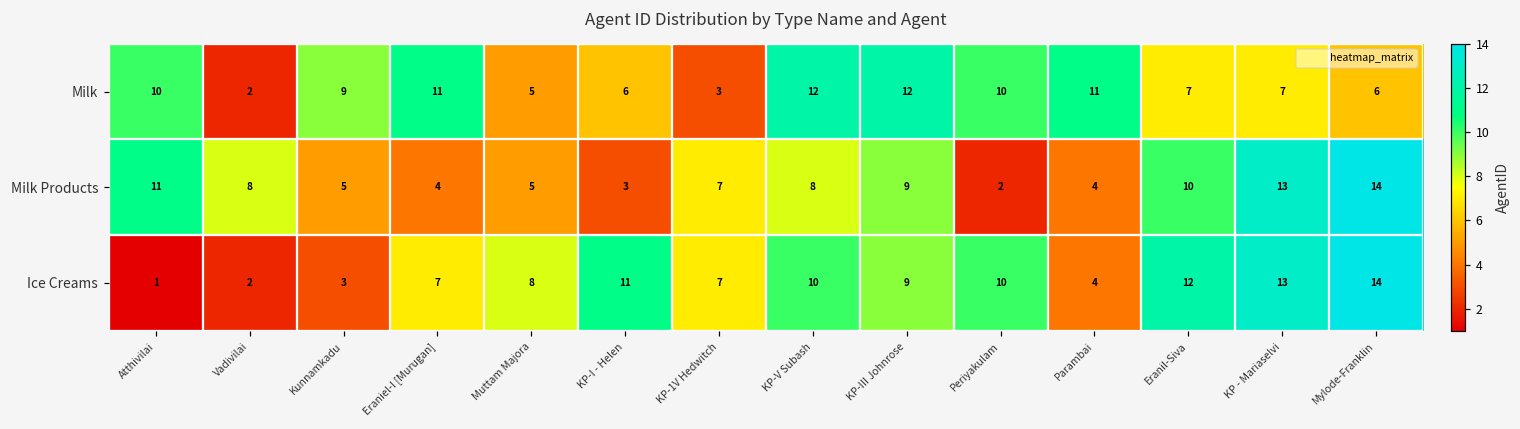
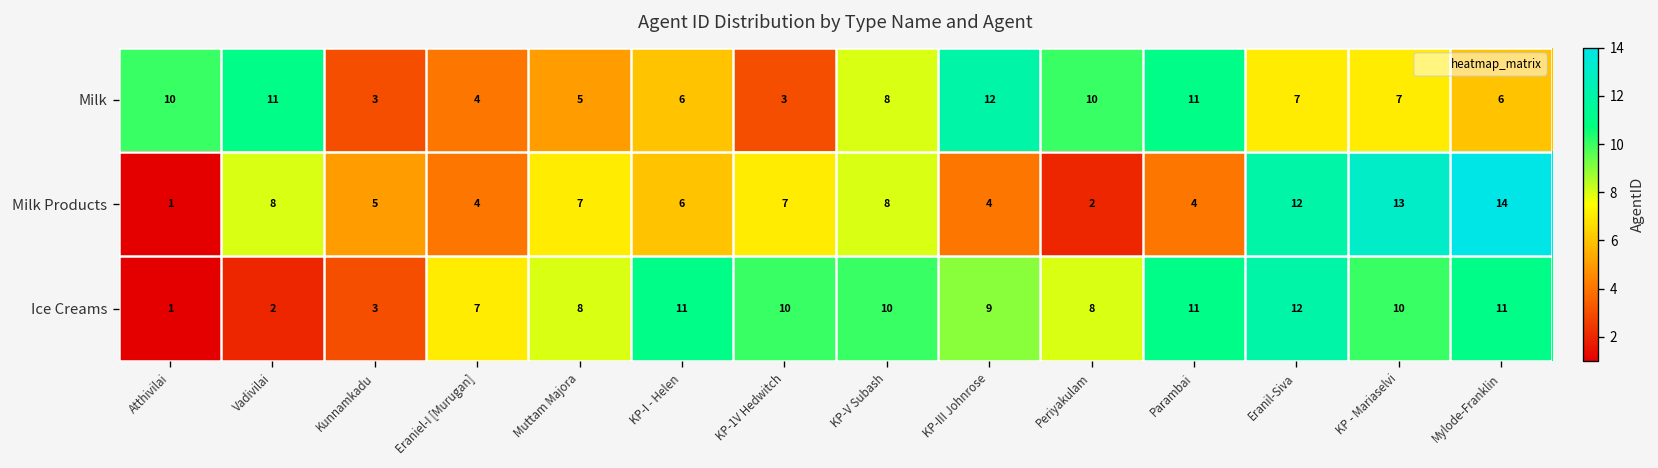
  {
    "Milk": {
      "Atthivilai": 10,
-     "Vadivilai": 2,
-     "Kunnamkadu": 9,
-     "Eraniel-I [Murugan]": 11,
+     "Vadivilai": 11,
+     "Kunnamkadu": 3,
+     "Eraniel-I [Murugan]": 4,
      "Muttam Majora": 5,
      "KP-I - Helen": 6,
      "KP-1V Hedwitch": 3,
-     "KP-V Subash": 12,
+     "KP-V Subash": 8,
      "KP-III Johnrose": 12,
      "Periyakulam": 10,
      "Parambai": 11,
      "Eranil-Siva": 7,
      "KP - Mariaselvi": 7,
      "Mylode-Franklin": 6
    },
    "Milk Products": {
-     "Atthivilai": 11,
+     "Atthivilai": 1,
      "Vadivilai": 8,
      "Kunnamkadu": 5,
      "Eraniel-I [Murugan]": 4,
-     "Muttam Majora": 5,
-     "KP-I - Helen": 3,
+     "Muttam Majora": 7,
+     "KP-I - Helen": 6,
      "KP-1V Hedwitch": 7,
      "KP-V Subash": 8,
-     "KP-III Johnrose": 9,
+     "KP-III Johnrose": 4,
      "Periyakulam": 2,
      "Parambai": 4,
-     "Eranil-Siva": 10,
+     "Eranil-Siva": 12,
      "KP - Mariaselvi": 13,
      "Mylode-Franklin": 14
    },
    "Ice Creams": {
      "Atthivilai": 1,
      "Vadivilai": 2,
      "Kunnamkadu": 3,
      "Eraniel-I [Murugan]": 7,
      "Muttam Majora": 8,
      "KP-I - Helen": 11,
-     "KP-1V Hedwitch": 7,
+     "KP-1V Hedwitch": 10,
      "KP-V Subash": 10,
      "KP-III Johnrose": 9,
-     "Periyakulam": 10,
-     "Parambai": 4,
+     "Periyakulam": 8,
+     "Parambai": 11,
      "Eranil-Siva": 12,
-     "KP - Mariaselvi": 13,
-     "Mylode-Franklin": 14
+     "KP - Mariaselvi": 10,
+     "Mylode-Franklin": 11
    }
  }
